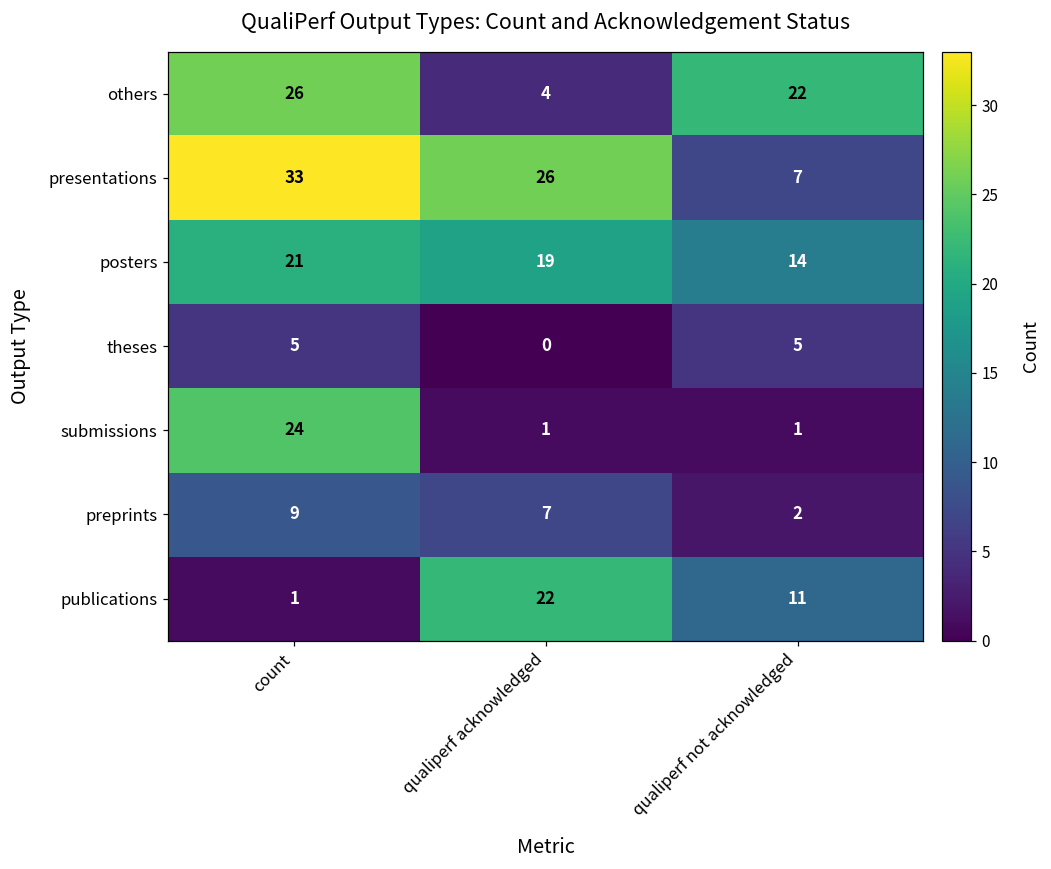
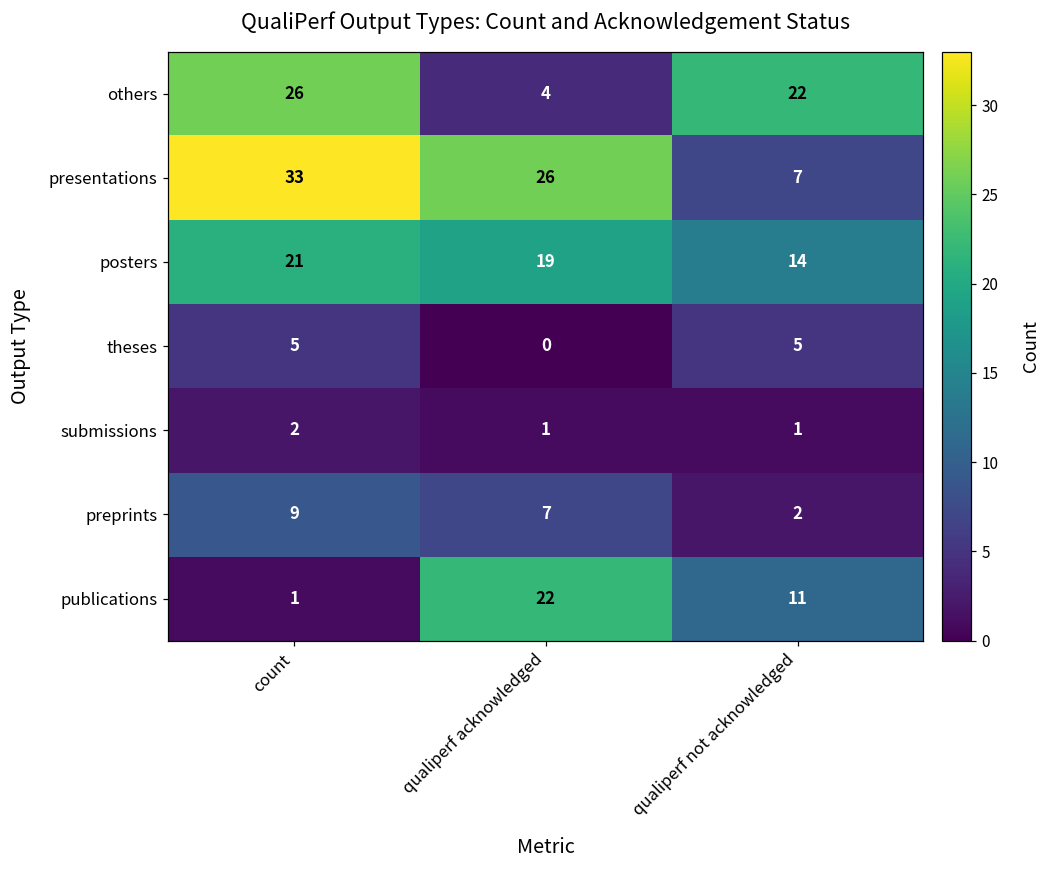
  {
    "others": {
      "count": 26,
      "qualiperf acknowledged": 4,
      "qualiperf not acknowledged": 22
    },
    "presentations": {
      "count": 33,
      "qualiperf acknowledged": 26,
      "qualiperf not acknowledged": 7
    },
    "posters": {
      "count": 21,
      "qualiperf acknowledged": 19,
      "qualiperf not acknowledged": 14
    },
    "theses": {
      "count": 5,
      "qualiperf acknowledged": 0,
      "qualiperf not acknowledged": 5
    },
    "submissions": {
-     "count": 24,
+     "count": 2,
      "qualiperf acknowledged": 1,
      "qualiperf not acknowledged": 1
    },
    "preprints": {
      "count": 9,
      "qualiperf acknowledged": 7,
      "qualiperf not acknowledged": 2
    },
    "publications": {
      "count": 1,
      "qualiperf acknowledged": 22,
      "qualiperf not acknowledged": 11
    }
  }
